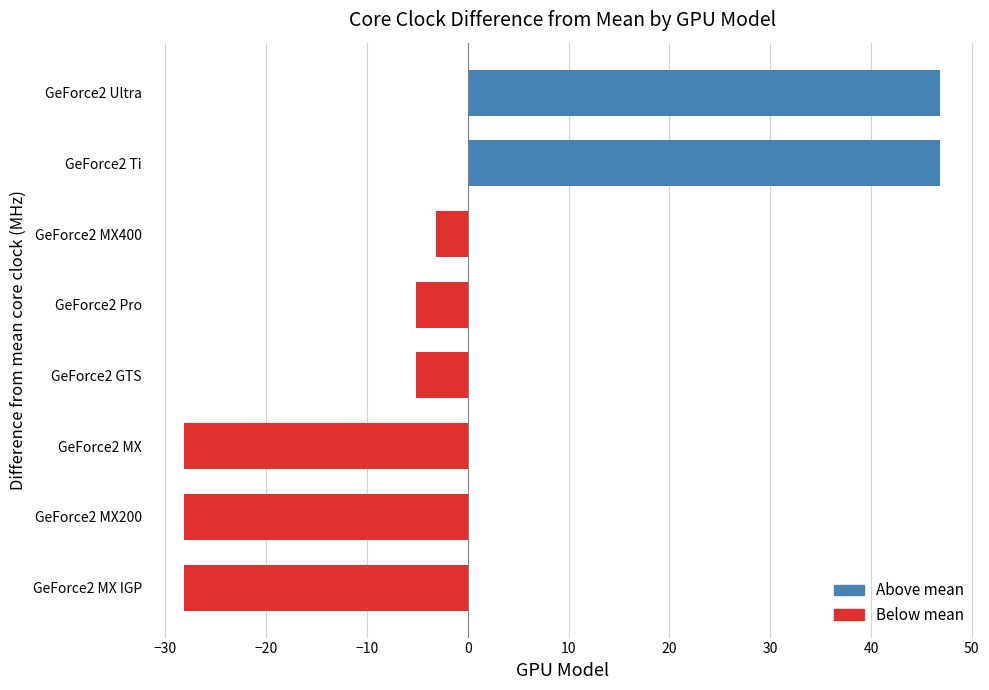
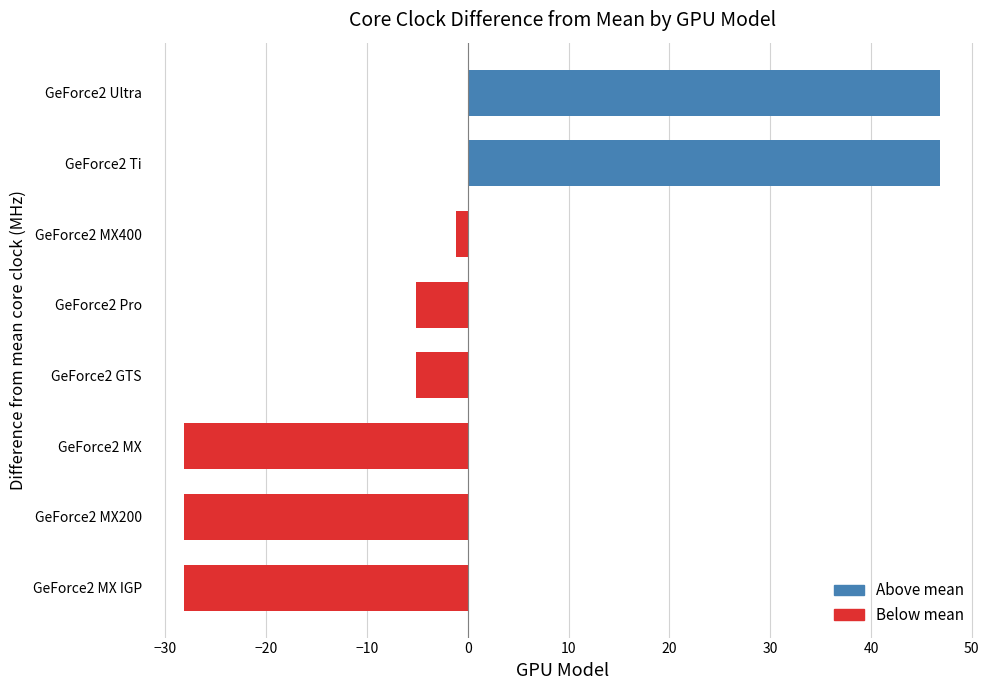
  {
    "GeForce2 Ultra": 46.9,
    "GeForce2 Ti": 46.9,
-   "GeForce2 MX400": -3.1,
+   "GeForce2 MX400": -1.1,
    "GeForce2 Pro": -5.1,
    "GeForce2 GTS": -5.1,
    "GeForce2 MX": -28.1,
    "GeForce2 MX200": -28.1,
    "GeForce2 MX IGP": -28.1
  }
